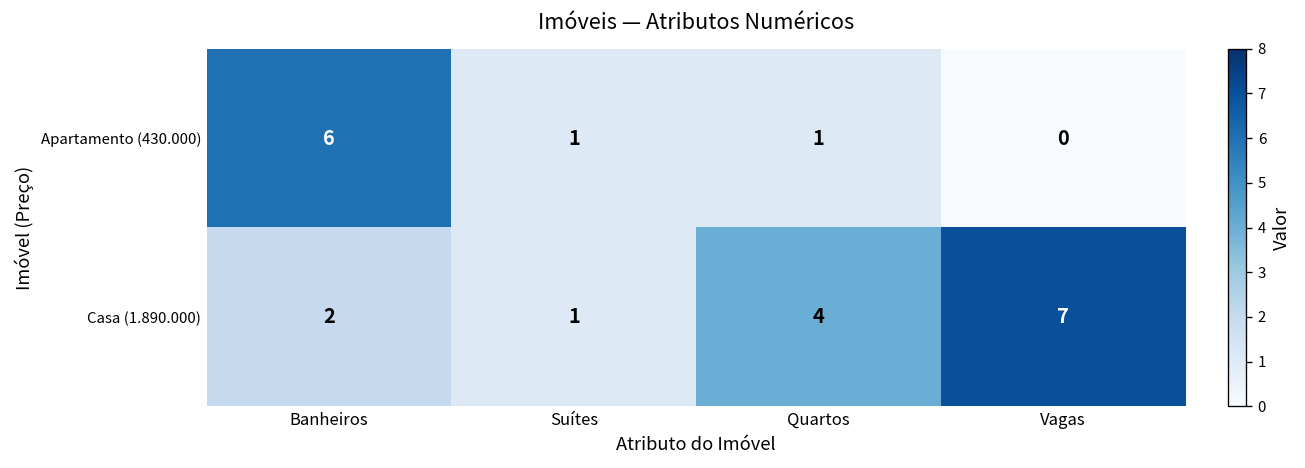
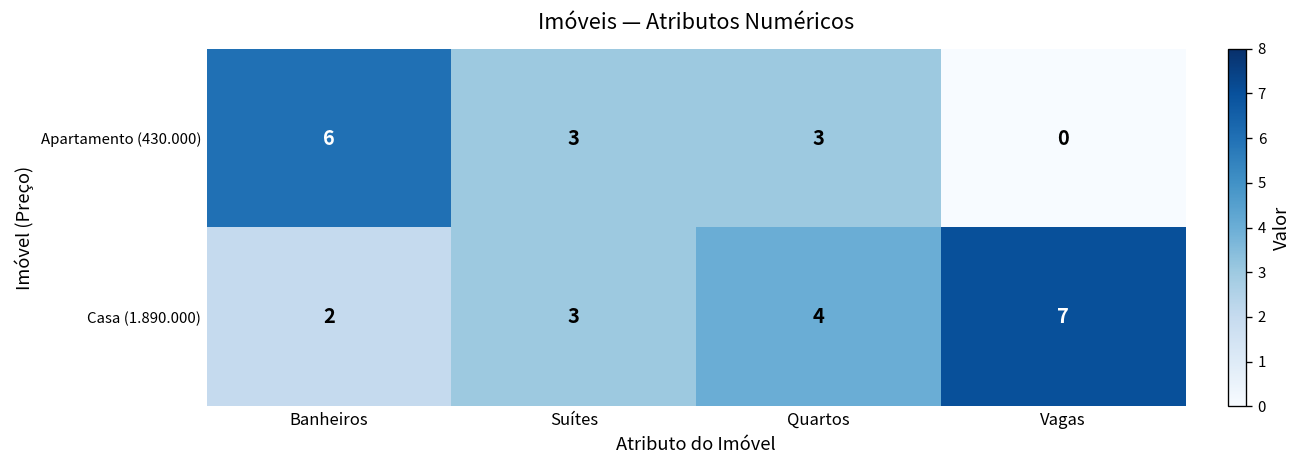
  {
    "Apartamento (430.000)": {
      "Banheiros": 6,
-     "Suítes": 1,
-     "Quartos": 1,
+     "Suítes": 3,
+     "Quartos": 3,
      "Vagas": 0
    },
    "Casa (1.890.000)": {
      "Banheiros": 2,
-     "Suítes": 1,
+     "Suítes": 3,
      "Quartos": 4,
      "Vagas": 7
    }
  }
